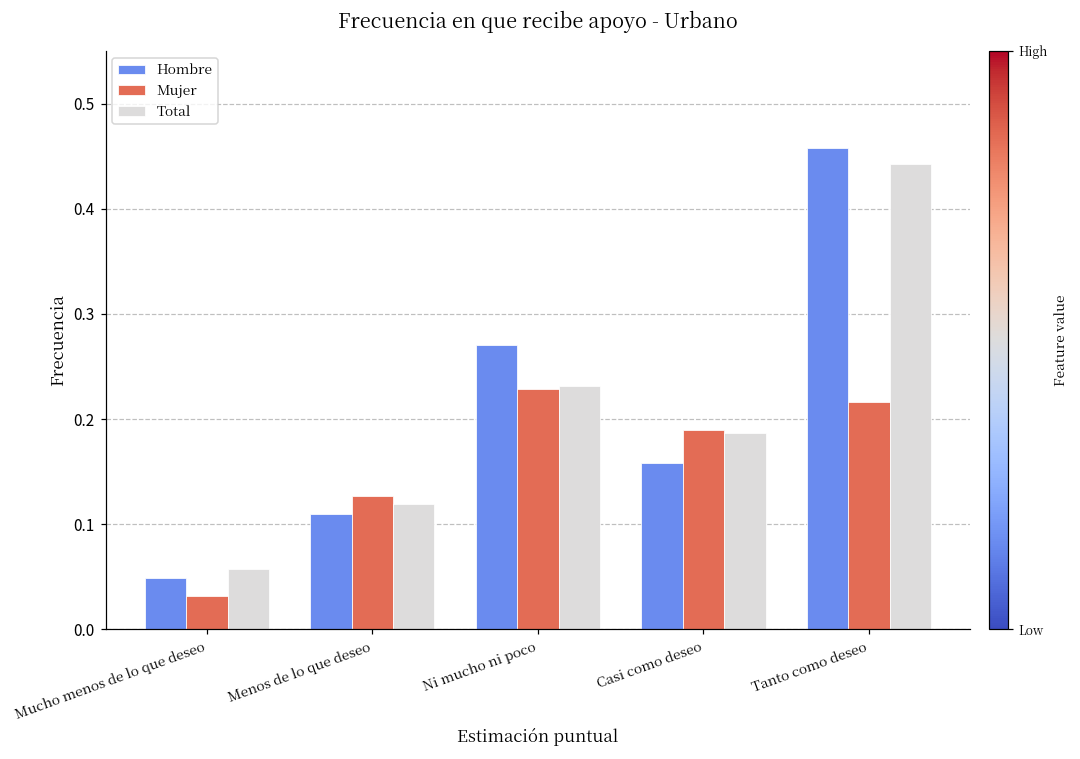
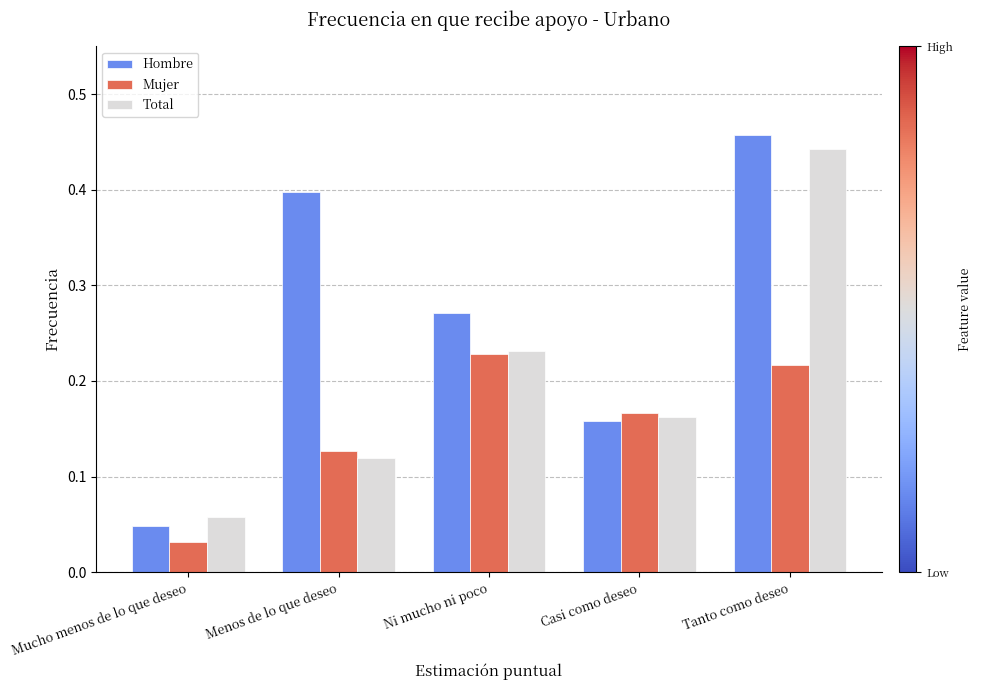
  {
    "Hombre": {
      "Mucho menos de lo que deseo": 0.05,
-     "Menos de lo que deseo": 0.11,
+     "Menos de lo que deseo": 0.40,
      "Ni mucho ni poco": 0.27,
      "Casi como deseo": 0.16,
      "Tanto como deseo": 0.46
    },
    "Mujer": {
      "Mucho menos de lo que deseo": 0.03,
      "Menos de lo que deseo": 0.13,
      "Ni mucho ni poco": 0.23,
-     "Casi como deseo": 0.19,
+     "Casi como deseo": 0.17,
      "Tanto como deseo": 0.22
    },
    "Total": {
      "Mucho menos de lo que deseo": 0.06,
      "Menos de lo que deseo": 0.12,
      "Ni mucho ni poco": 0.23,
-     "Casi como deseo": 0.19,
+     "Casi como deseo": 0.16,
      "Tanto como deseo": 0.44
    }
  }
